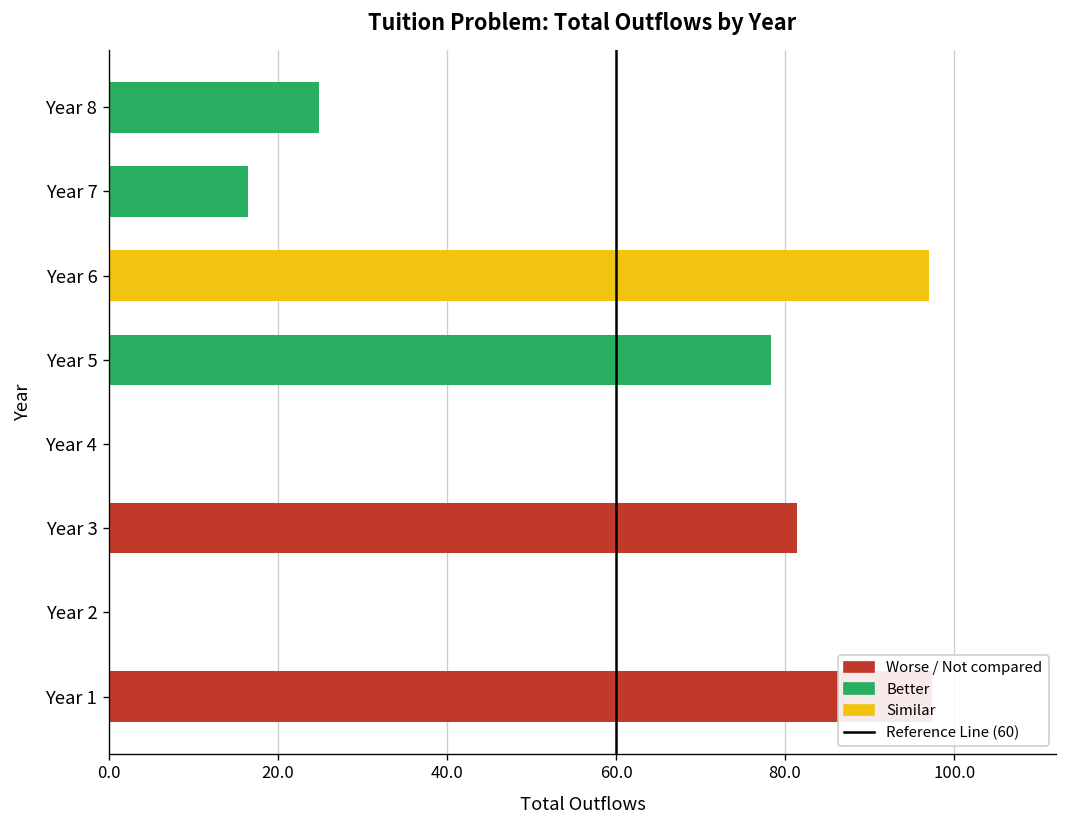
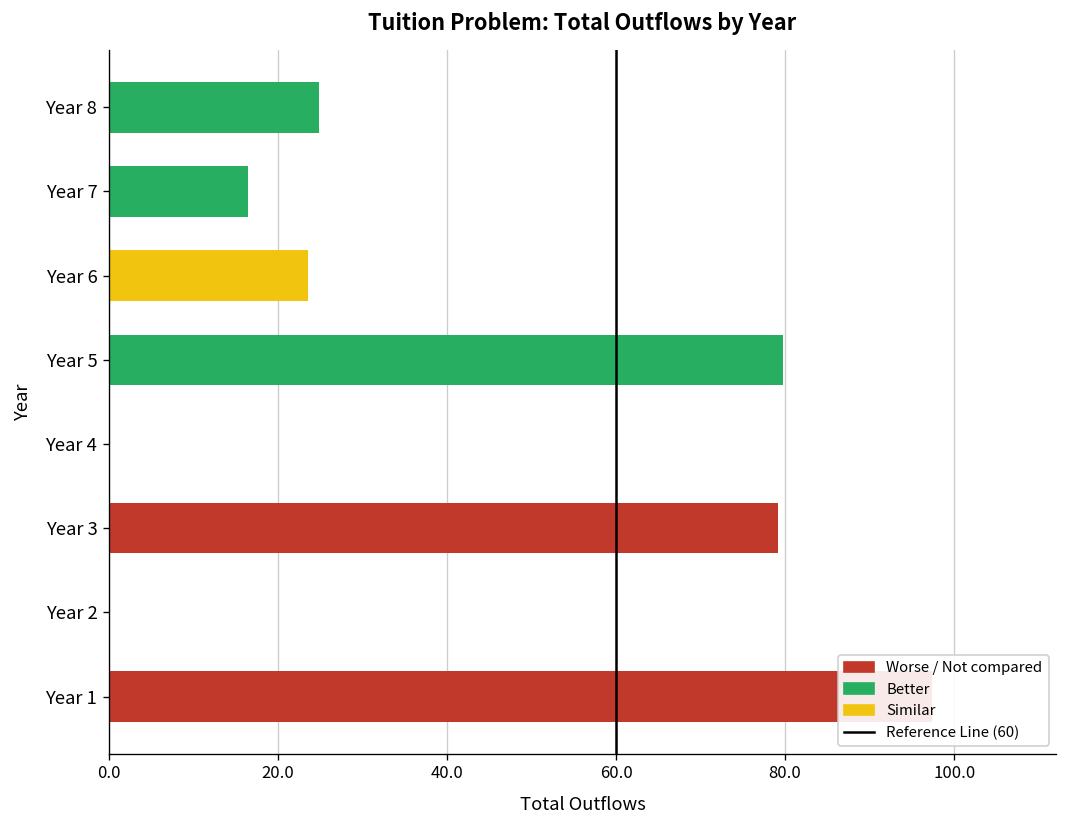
  {
    "Year 8": 25,
    "Year 7": 16,
-   "Year 6": 97,
-   "Year 5": 78,
+   "Year 6": 23,
+   "Year 5": 80,
    "Year 4": 0,
-   "Year 3": 81
+   "Year 3": 79
  }
